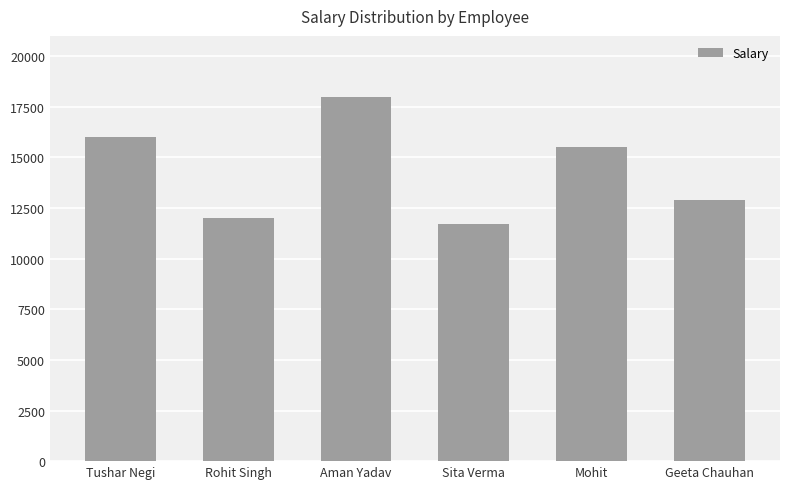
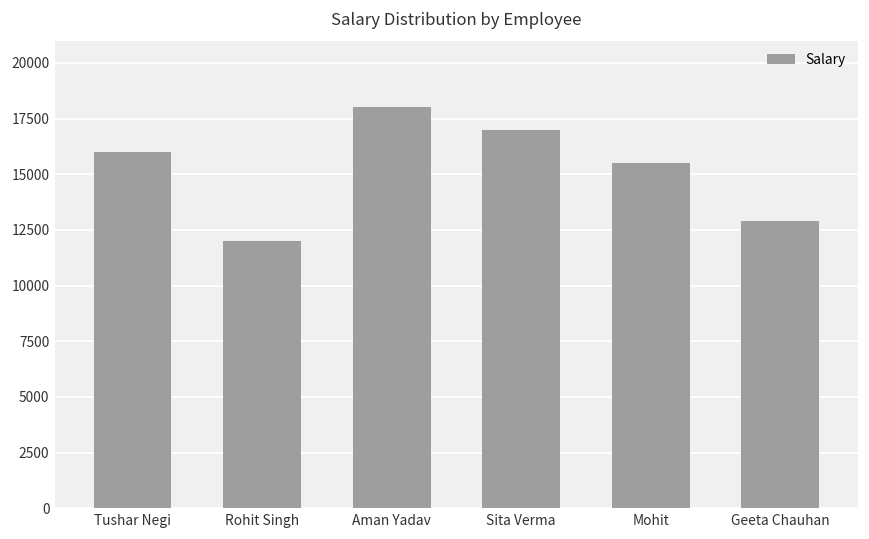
  {
    "Tushar Negi": 16000,
    "Rohit Singh": 12000,
    "Aman Yadav": 18000,
-   "Sita Verma": 11700,
+   "Sita Verma": 17000,
    "Mohit": 15500,
    "Geeta Chauhan": 12900
  }
